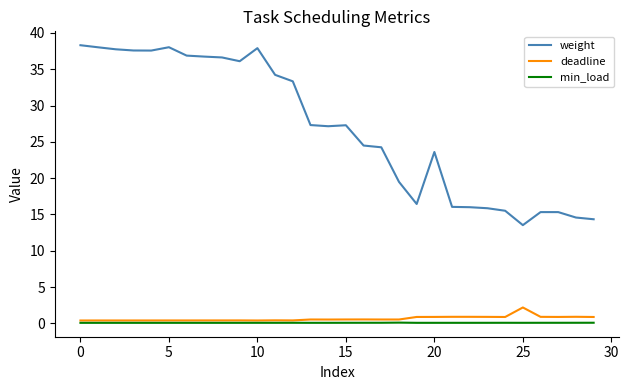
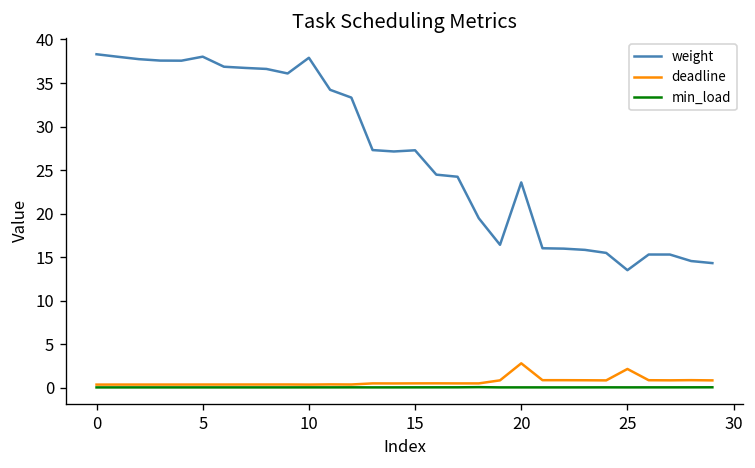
  {
    "weight": {
      "0": 38,
      "5": 38,
      "10": 38,
      "15": 27,
      "20": 24,
      "25": 14
    },
    "deadline": {
      "15": 1,
-     "20": 1,
+     "20": 3,
      "25": 2
    },
    "min_load": {
      "15": 0,
      "20": 0,
      "25": 0
    }
  }
